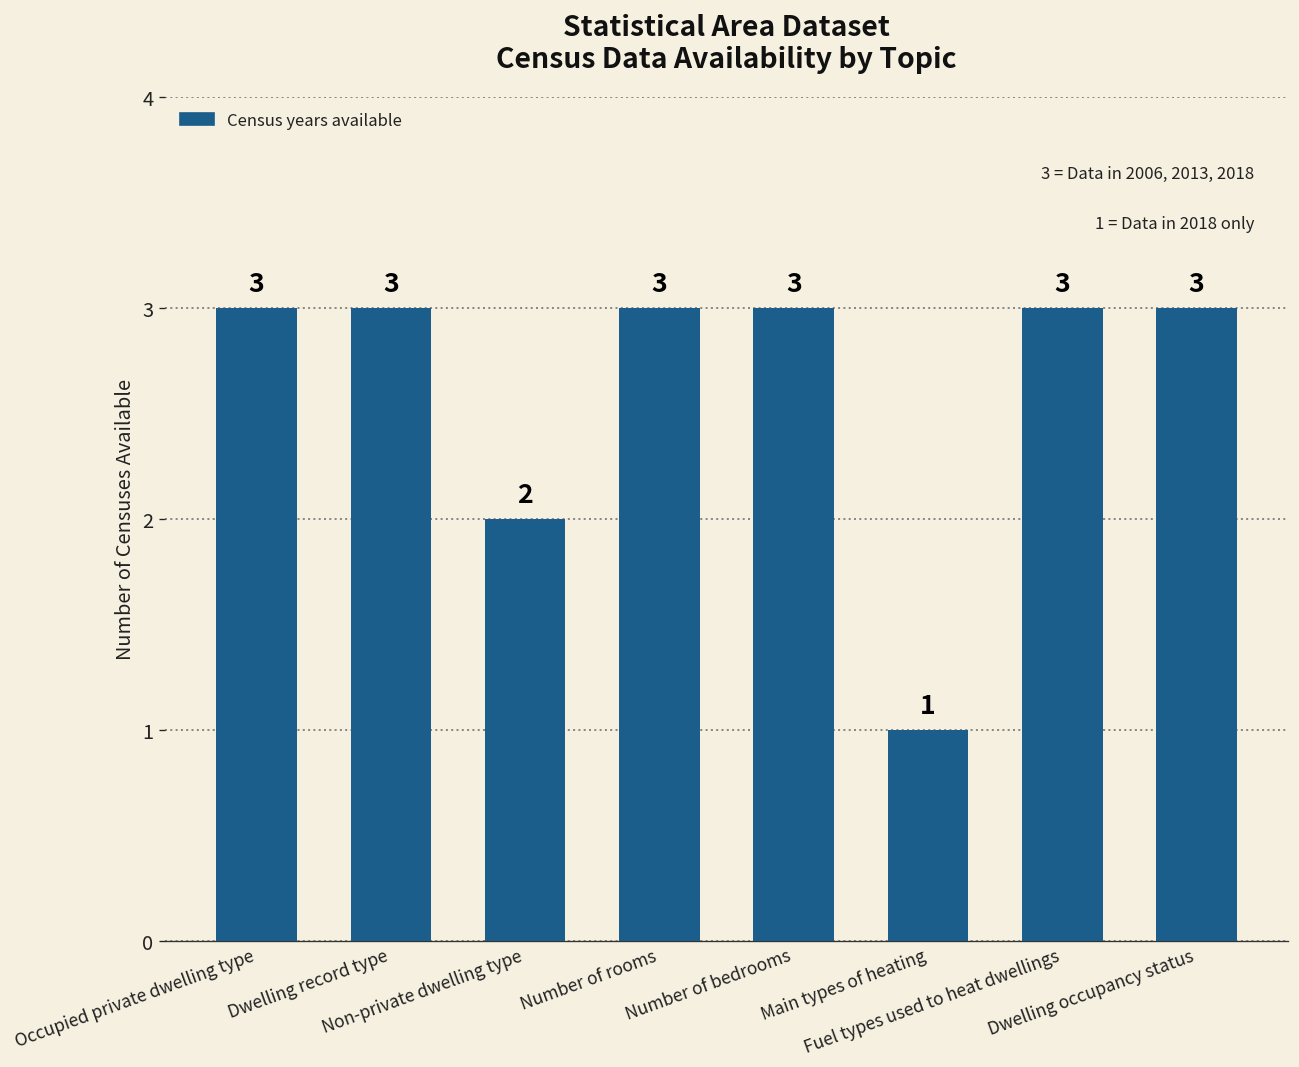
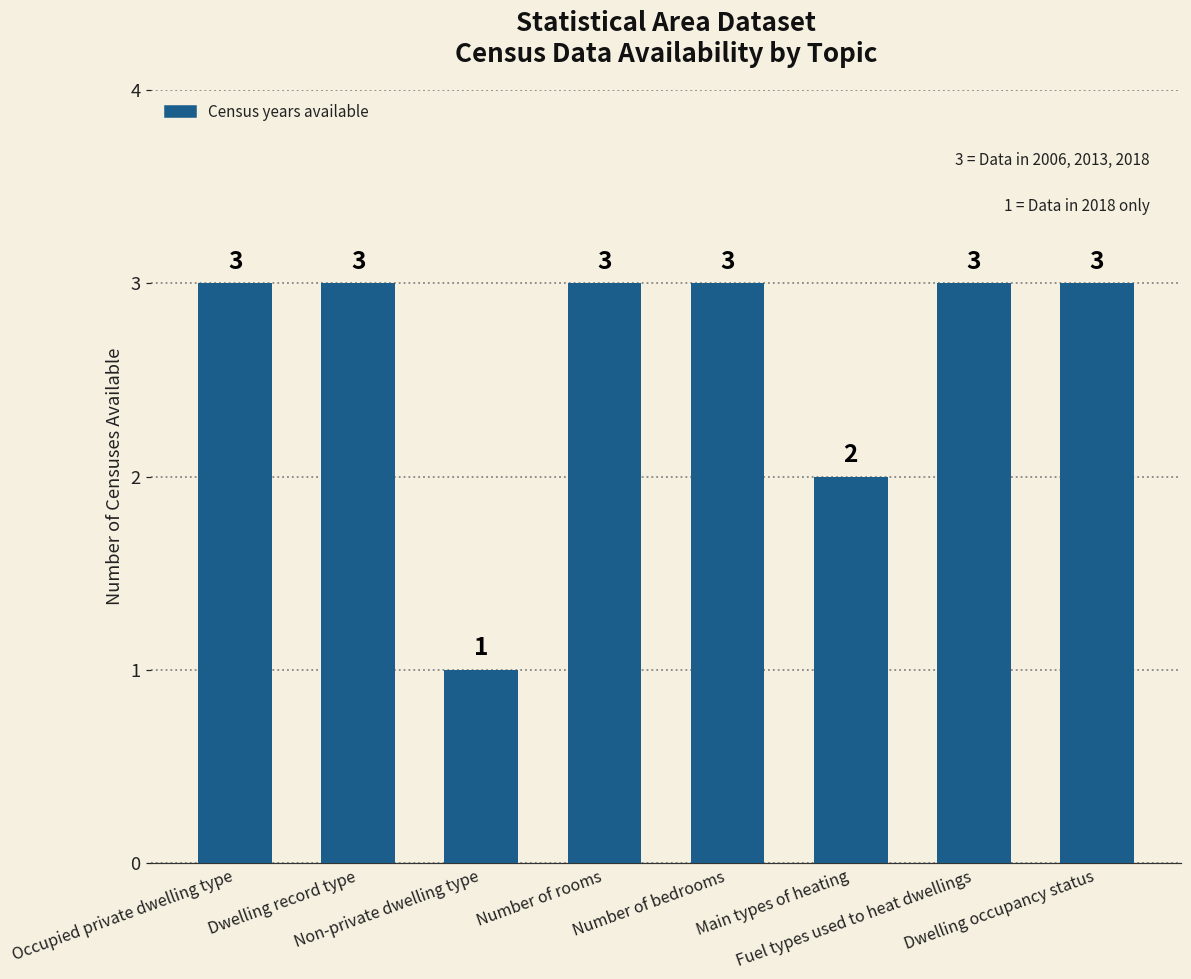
  {
    "Occupied private dwelling type": 3,
    "Dwelling record type": 3,
-   "Non-private dwelling type": 2,
+   "Non-private dwelling type": 1,
    "Number of rooms": 3,
    "Number of bedrooms": 3,
-   "Main types of heating": 1,
+   "Main types of heating": 2,
    "Fuel types used to heat dwellings": 3,
    "Dwelling occupancy status": 3
  }
